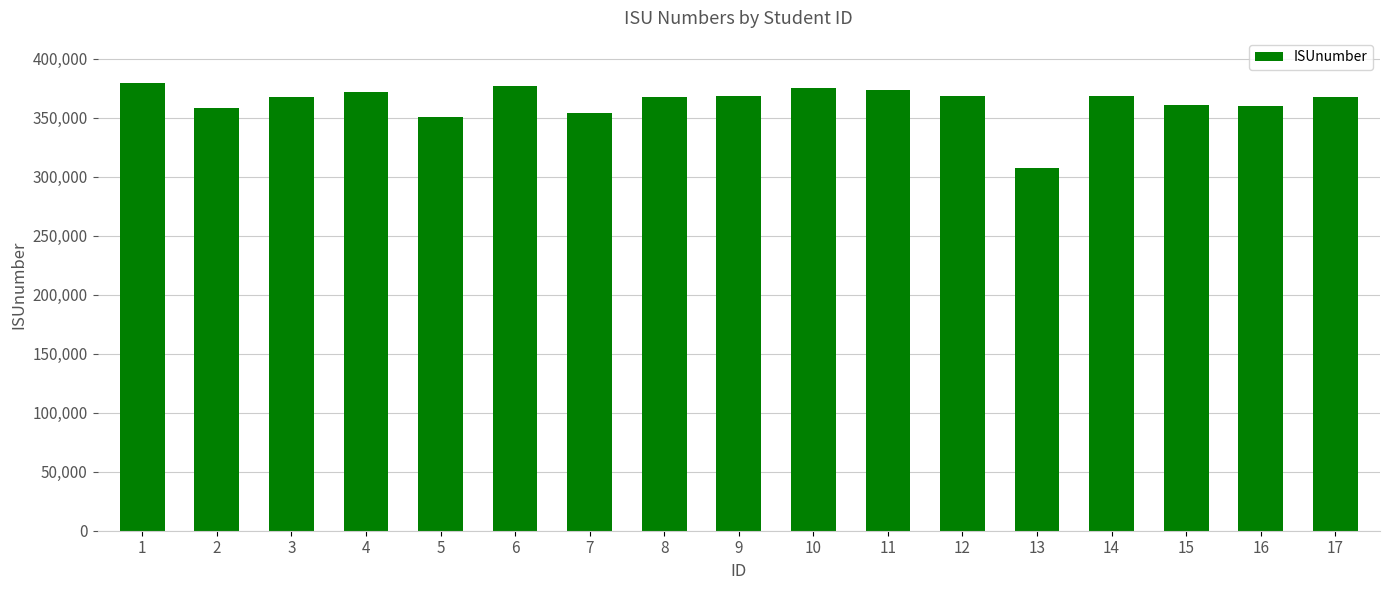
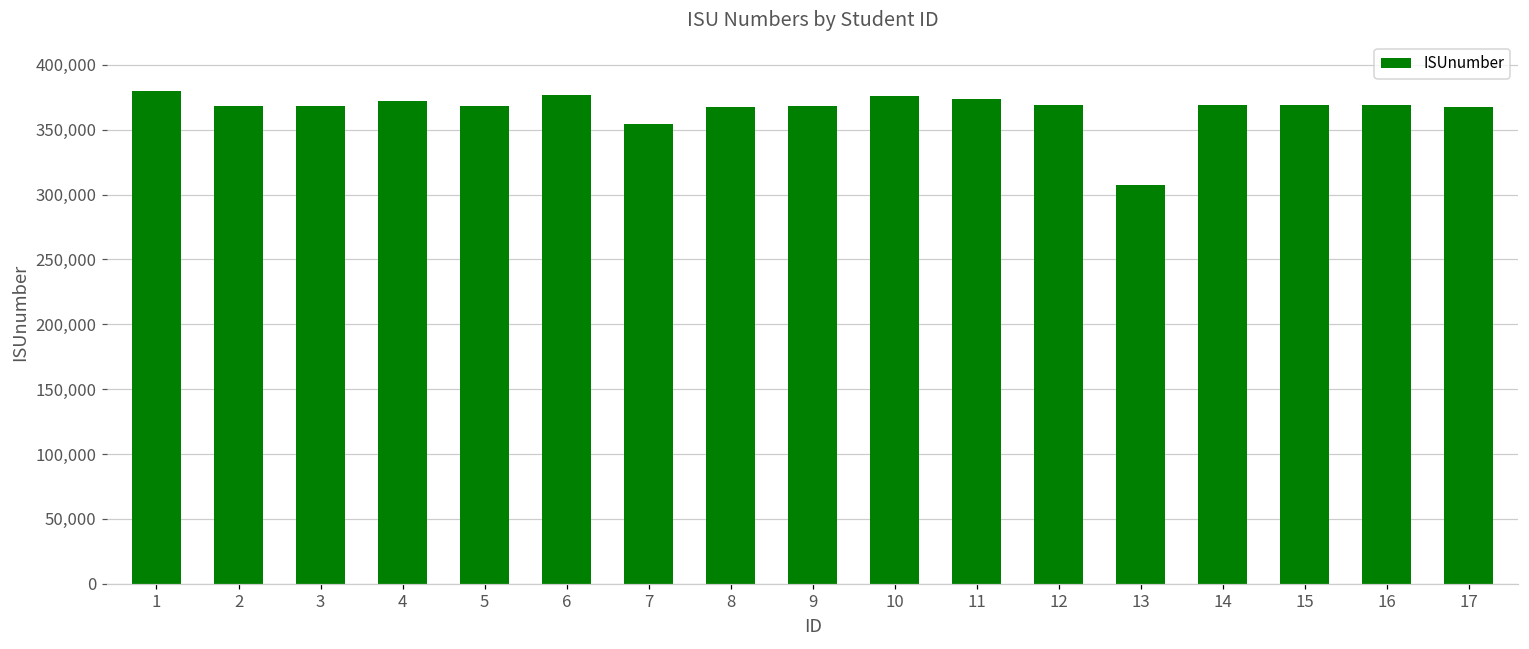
  {
    "1": "380,000",
-   "2": "358,000",
+   "2": "368,000",
    "3": "368,000",
    "4": "372,000",
-   "5": "351,000",
+   "5": "368,000",
    "6": "377,000",
    "7": "355,000",
    "8": "367,000",
    "9": "368,000",
    "10": "376,000",
    "11": "373,000",
    "12": "369,000",
    "13": "307,000",
    "14": "369,000",
-   "15": "361,000",
-   "16": "360,000",
+   "15": "369,000",
+   "16": "369,000",
    "17": "368,000"
  }
